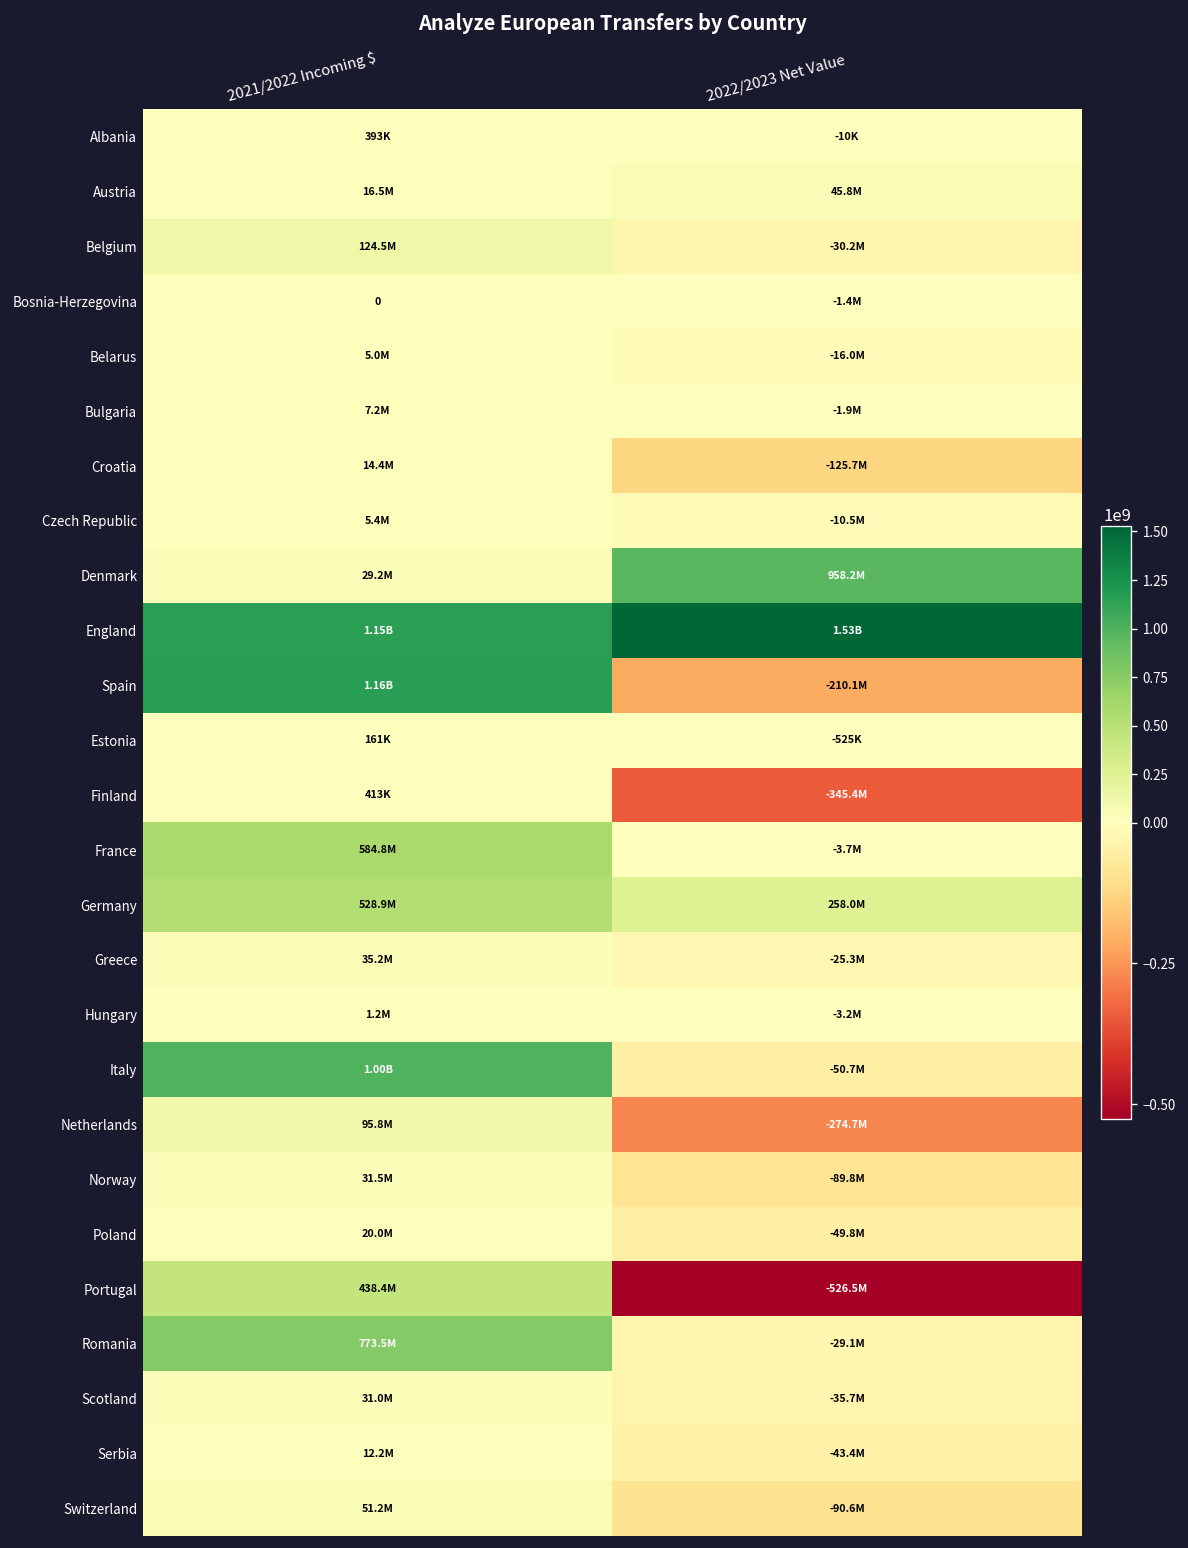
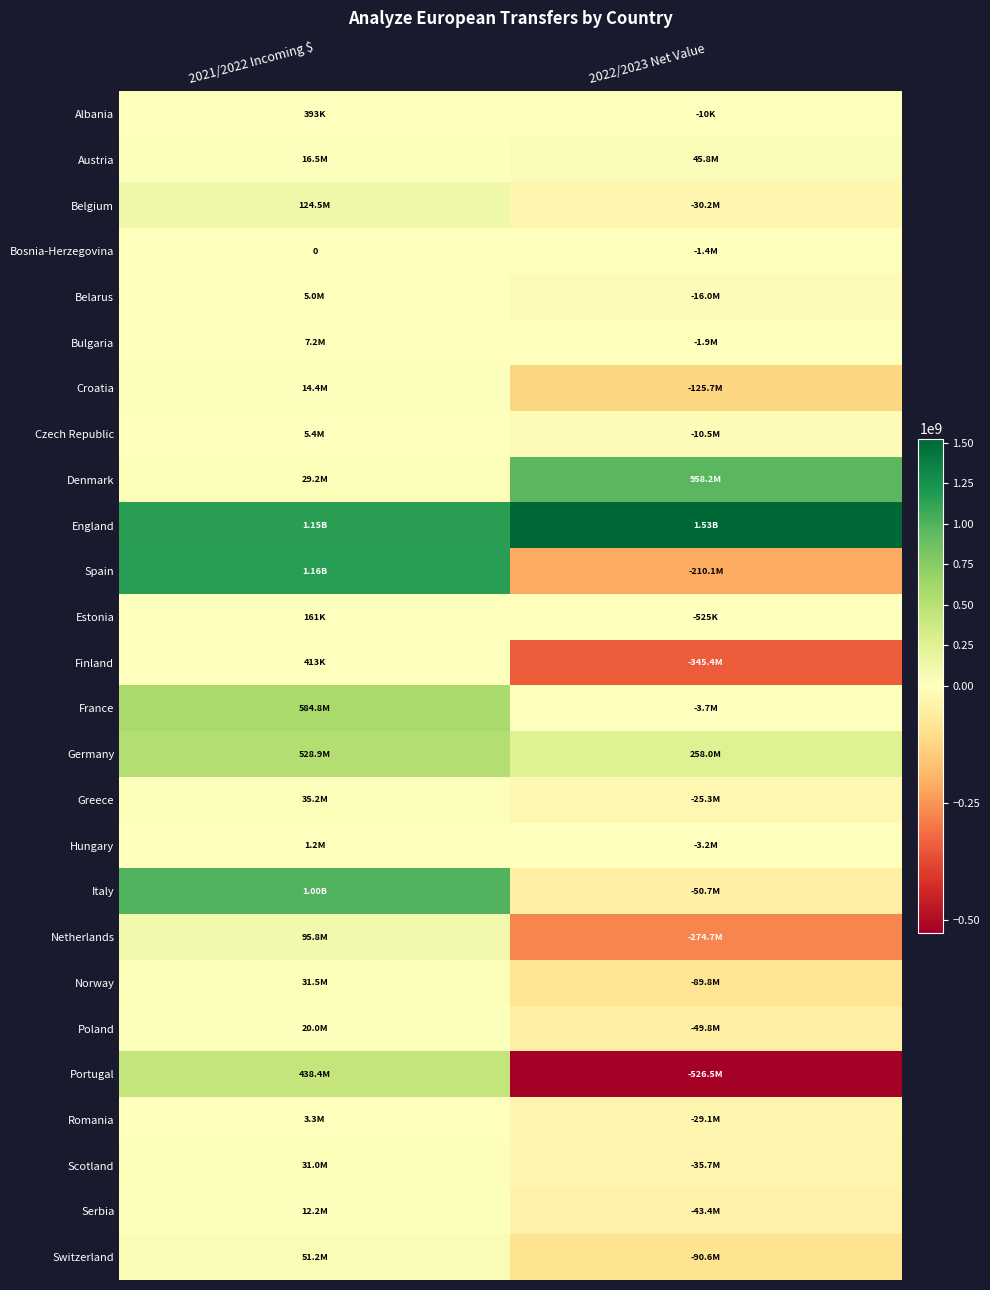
  {
    "Albania": {
      "2021/2022 Incoming $": "393K",
      "2022/2023 Net Value": "-10K"
    },
    "Austria": {
      "2021/2022 Incoming $": "16.5M",
      "2022/2023 Net Value": "45.8M"
    },
    "Belgium": {
      "2021/2022 Incoming $": "124.5M",
      "2022/2023 Net Value": "-30.2M"
    },
    "Bosnia-Herzegovina": {
      "2021/2022 Incoming $": "0",
      "2022/2023 Net Value": "-1.4M"
    },
    "Belarus": {
      "2021/2022 Incoming $": "5.0M",
      "2022/2023 Net Value": "-16.0M"
    },
    "Bulgaria": {
      "2021/2022 Incoming $": "7.2M",
      "2022/2023 Net Value": "-1.9M"
    },
    "Croatia": {
      "2021/2022 Incoming $": "14.4M",
      "2022/2023 Net Value": "-125.7M"
    },
    "Czech Republic": {
      "2021/2022 Incoming $": "5.4M",
      "2022/2023 Net Value": "-10.5M"
    },
    "Denmark": {
      "2021/2022 Incoming $": "29.2M",
      "2022/2023 Net Value": "958.2M"
    },
    "England": {
      "2021/2022 Incoming $": "1.15B",
      "2022/2023 Net Value": "1.53B"
    },
    "Spain": {
      "2021/2022 Incoming $": "1.16B",
      "2022/2023 Net Value": "-210.1M"
    },
    "Estonia": {
      "2021/2022 Incoming $": "161K",
      "2022/2023 Net Value": "-525K"
    },
    "Finland": {
      "2021/2022 Incoming $": "413K",
      "2022/2023 Net Value": "-345.4M"
    },
    "France": {
      "2021/2022 Incoming $": "584.8M",
      "2022/2023 Net Value": "-3.7M"
    },
    "Germany": {
      "2021/2022 Incoming $": "528.9M",
      "2022/2023 Net Value": "258.0M"
    },
    "Greece": {
      "2021/2022 Incoming $": "35.2M",
      "2022/2023 Net Value": "-25.3M"
    },
    "Hungary": {
      "2021/2022 Incoming $": "1.2M",
      "2022/2023 Net Value": "-3.2M"
    },
    "Italy": {
      "2021/2022 Incoming $": "1.00B",
      "2022/2023 Net Value": "-50.7M"
    },
    "Netherlands": {
      "2021/2022 Incoming $": "95.8M",
      "2022/2023 Net Value": "-274.7M"
    },
    "Norway": {
      "2021/2022 Incoming $": "31.5M",
      "2022/2023 Net Value": "-89.8M"
    },
    "Poland": {
      "2021/2022 Incoming $": "20.0M",
      "2022/2023 Net Value": "-49.8M"
    },
    "Portugal": {
      "2021/2022 Incoming $": "438.4M",
      "2022/2023 Net Value": "-526.5M"
    },
    "Romania": {
-     "2021/2022 Incoming $": "773.5M",
+     "2021/2022 Incoming $": "3.3M",
      "2022/2023 Net Value": "-29.1M"
    },
    "Scotland": {
      "2021/2022 Incoming $": "31.0M",
      "2022/2023 Net Value": "-35.7M"
    },
    "Serbia": {
      "2021/2022 Incoming $": "12.2M",
      "2022/2023 Net Value": "-43.4M"
    },
    "Switzerland": {
      "2021/2022 Incoming $": "51.2M",
      "2022/2023 Net Value": "-90.6M"
    }
  }
